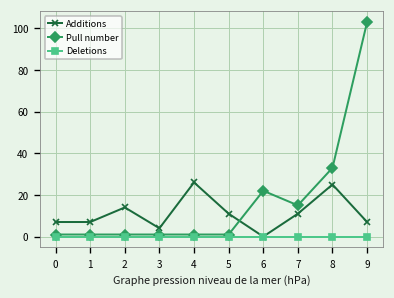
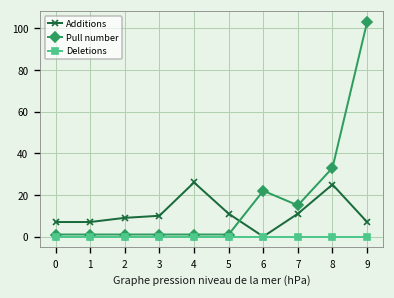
  {
    "Additions": {
      "0": 7,
      "1": 7,
-     "2": 14,
-     "3": 4,
+     "2": 9,
+     "3": 10,
      "4": 26,
      "5": 11,
      "7": 11,
      "8": 25,
      "9": 7
    },
    "Pull number": {
      "6": 22,
      "7": 15,
      "8": 33,
      "9": 103
    },
    "Deletions": {
      "7": 0,
      "8": 0,
      "9": 0
    }
  }
